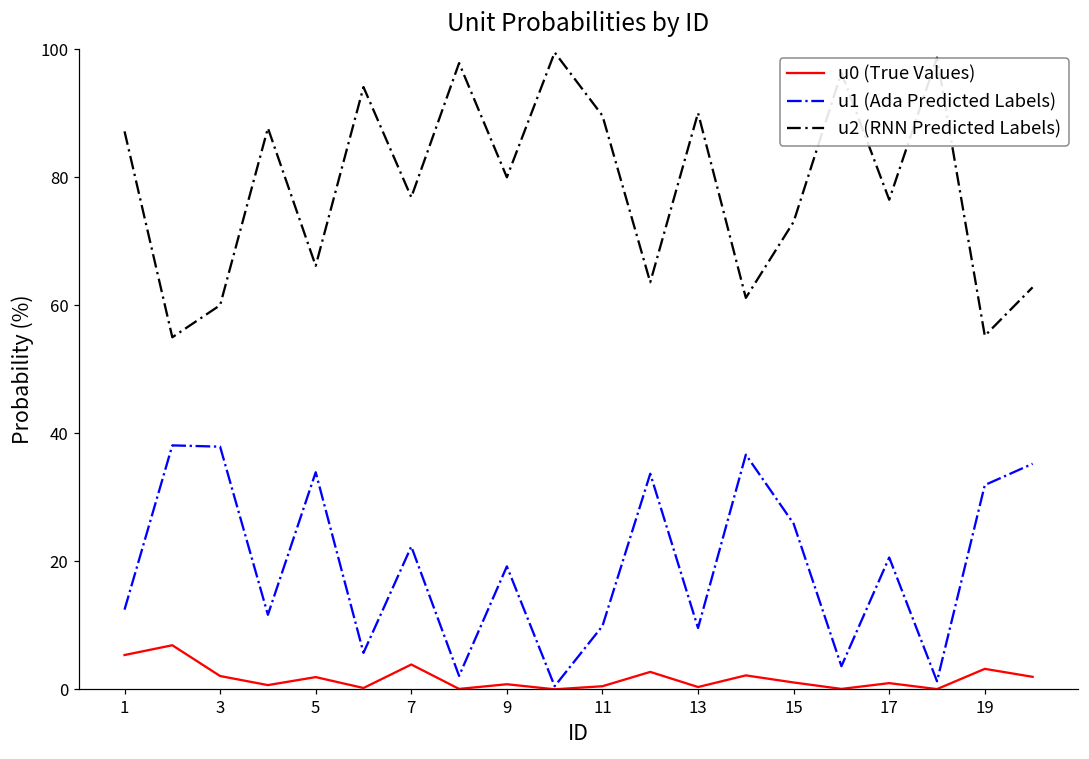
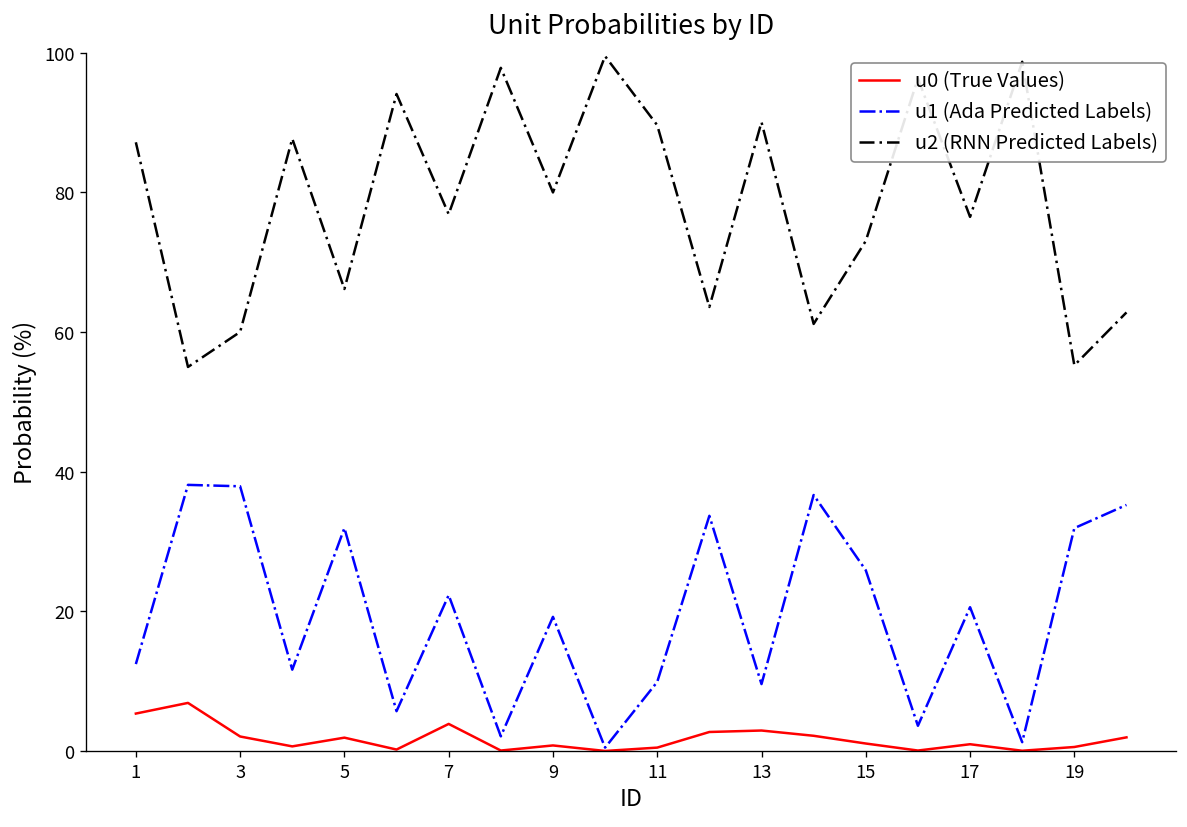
  {
    "u0 (True Values)": {
      "1": 5,
      "3": 2,
      "5": 2,
      "7": 4,
      "9": 1,
      "11": 0,
-     "13": 0,
+     "13": 3,
      "15": 1,
      "17": 1,
-     "19": 3
+     "19": 1
    },
    "u1 (Ada Predicted Labels)": {
      "1": 12,
      "3": 38,
-     "5": 34,
+     "5": 32,
      "7": 22,
      "9": 19,
      "11": 10,
      "13": 10,
      "15": 26,
      "17": 21,
      "19": 32
    },
    "u2 (RNN Predicted Labels)": {
      "1": 87,
      "3": 60,
      "5": 66,
      "7": 77,
      "9": 80,
      "11": 90,
      "13": 90,
      "15": 73,
      "17": 76,
      "19": 55
    }
  }
